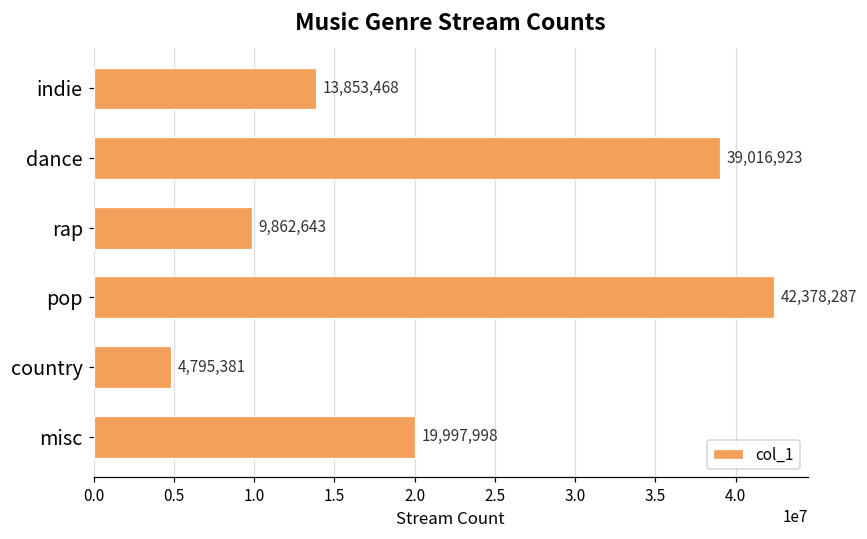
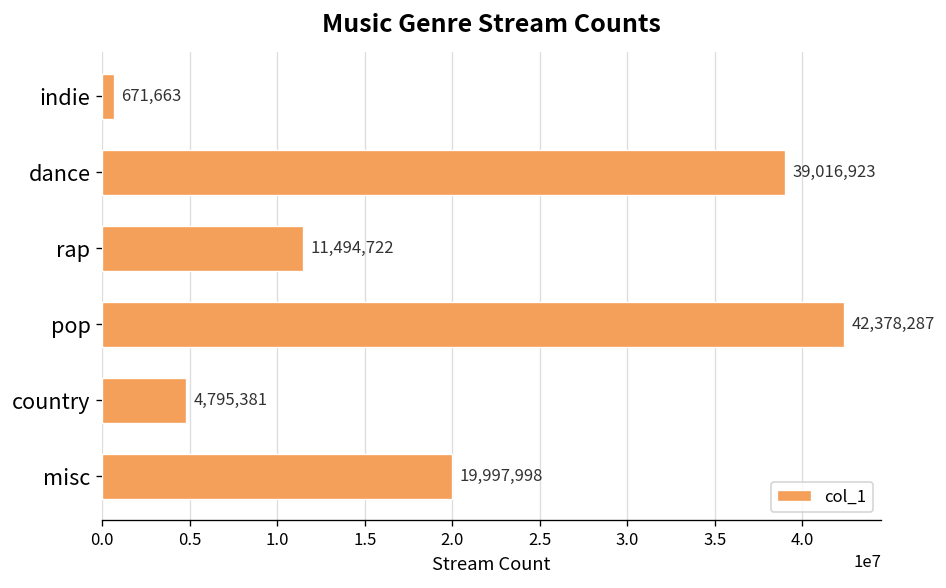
  {
-   "indie": "13,853,468",
+   "indie": "671,663",
    "dance": "39,016,923",
-   "rap": "9,862,643",
+   "rap": "11,494,722",
    "pop": "42,378,287",
    "country": "4,795,381",
    "misc": "19,997,998"
  }
